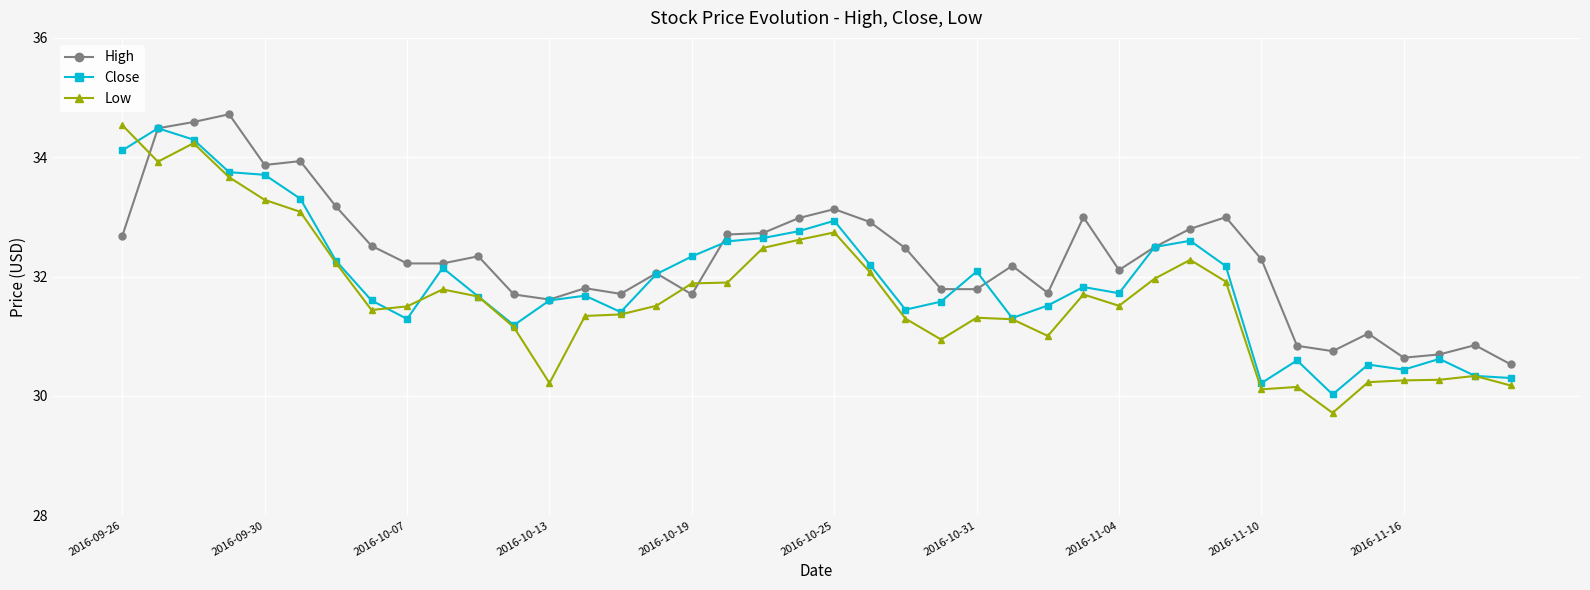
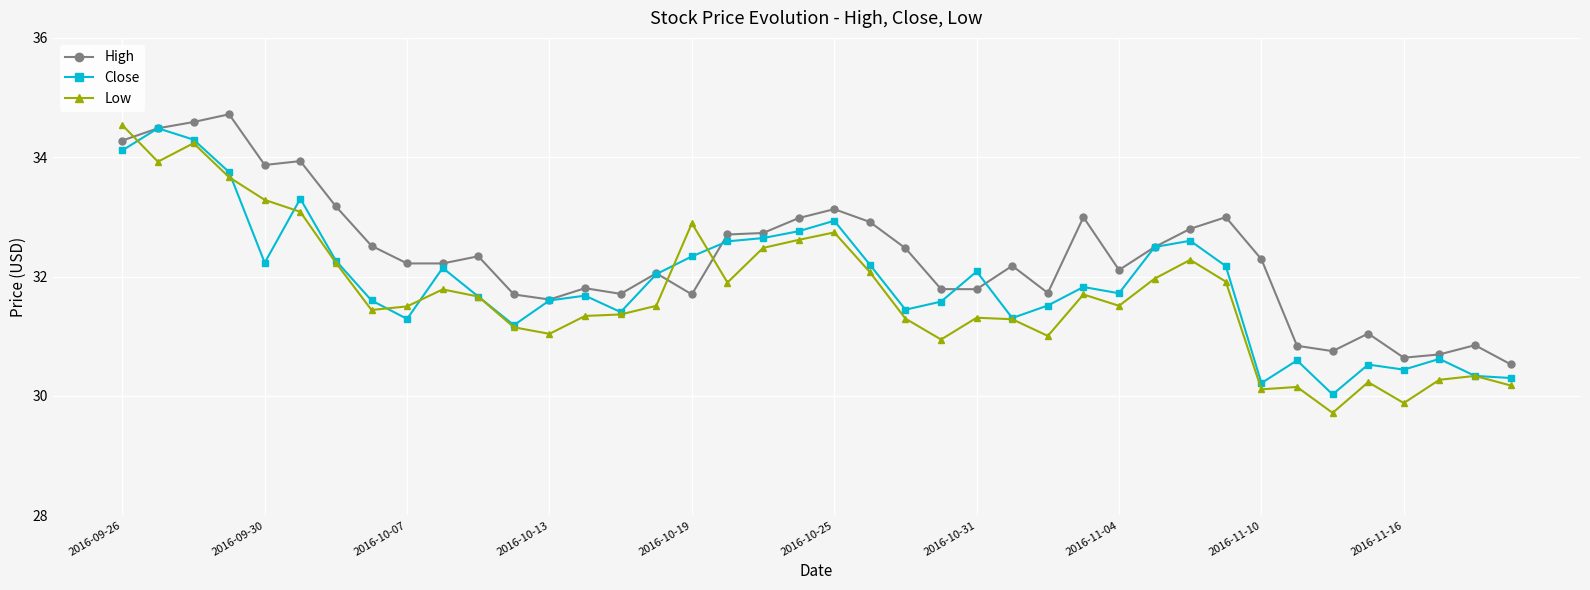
  {
    "High": {
-     "2016-09-26": 32.7,
+     "2016-09-26": 34.3,
      "2016-09-30": 33.9,
      "2016-10-07": 32.2,
      "2016-10-19": 31.7,
      "2016-10-25": 33.1,
      "2016-10-31": 31.8,
      "2016-11-04": 32.1,
      "2016-11-10": 32.3,
      "2016-11-16": 30.6
    },
    "Close": {
      "2016-09-26": 34.1,
-     "2016-09-30": 33.7,
+     "2016-09-30": 32.2,
      "2016-10-07": 31.3,
      "2016-10-19": 32.3,
      "2016-10-25": 32.9,
      "2016-10-31": 32.1,
      "2016-11-04": 31.7,
      "2016-11-10": 30.2,
      "2016-11-16": 30.4
    },
    "Low": {
      "2016-09-26": 34.5,
      "2016-09-30": 33.3,
      "2016-10-07": 31.5,
-     "2016-10-13": 30.2,
-     "2016-10-19": 31.9,
+     "2016-10-13": 31.0,
+     "2016-10-19": 32.9,
      "2016-10-25": 32.7,
      "2016-10-31": 31.3,
      "2016-11-04": 31.5,
      "2016-11-10": 30.1,
-     "2016-11-16": 30.3
+     "2016-11-16": 29.9
    }
  }
